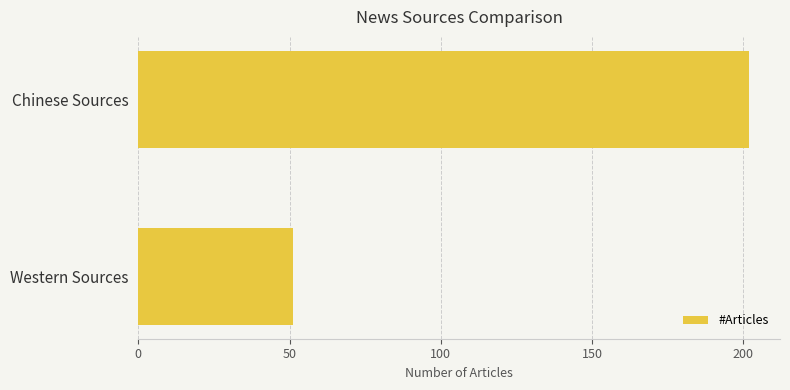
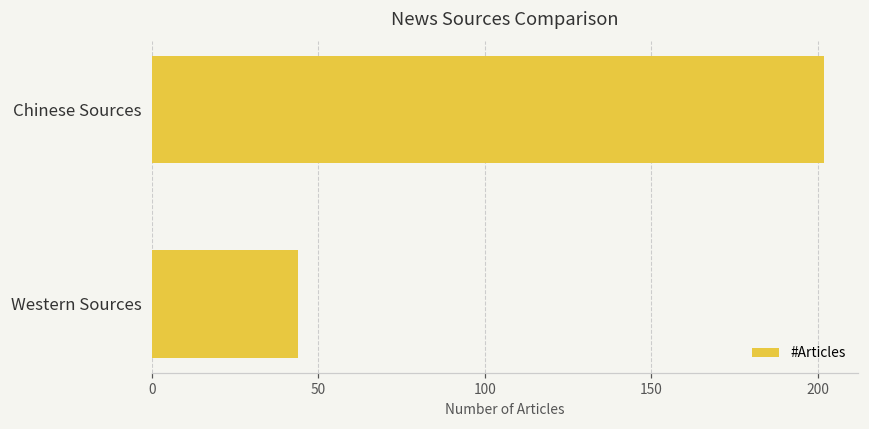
  {
    "Chinese Sources": 202,
-   "Western Sources": 51
+   "Western Sources": 44
  }
